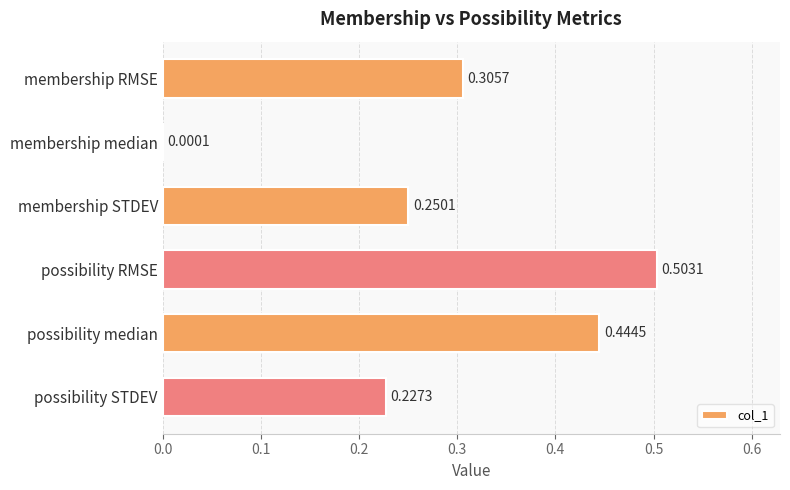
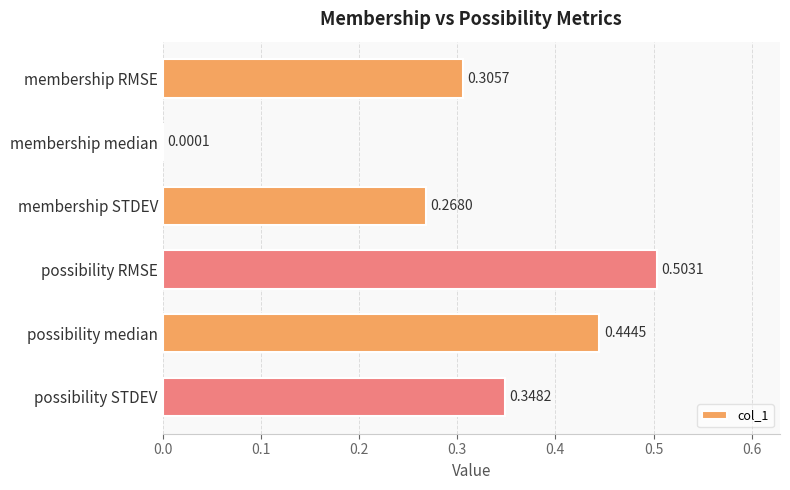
  {
    "membership RMSE": 0.3057,
    "membership median": 0.0001,
-   "membership STDEV": 0.2501,
+   "membership STDEV": 0.2680,
    "possibility RMSE": 0.5031,
    "possibility median": 0.4445,
-   "possibility STDEV": 0.2273
+   "possibility STDEV": 0.3482
  }
